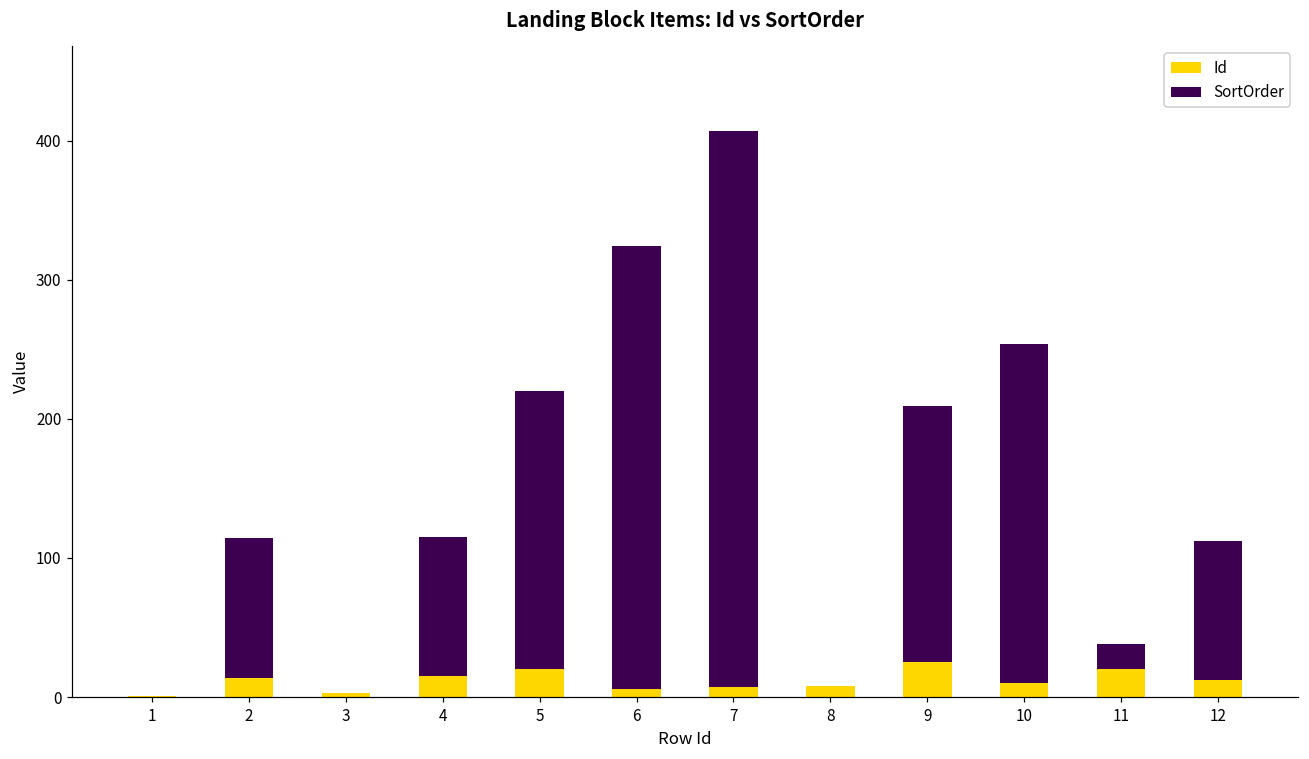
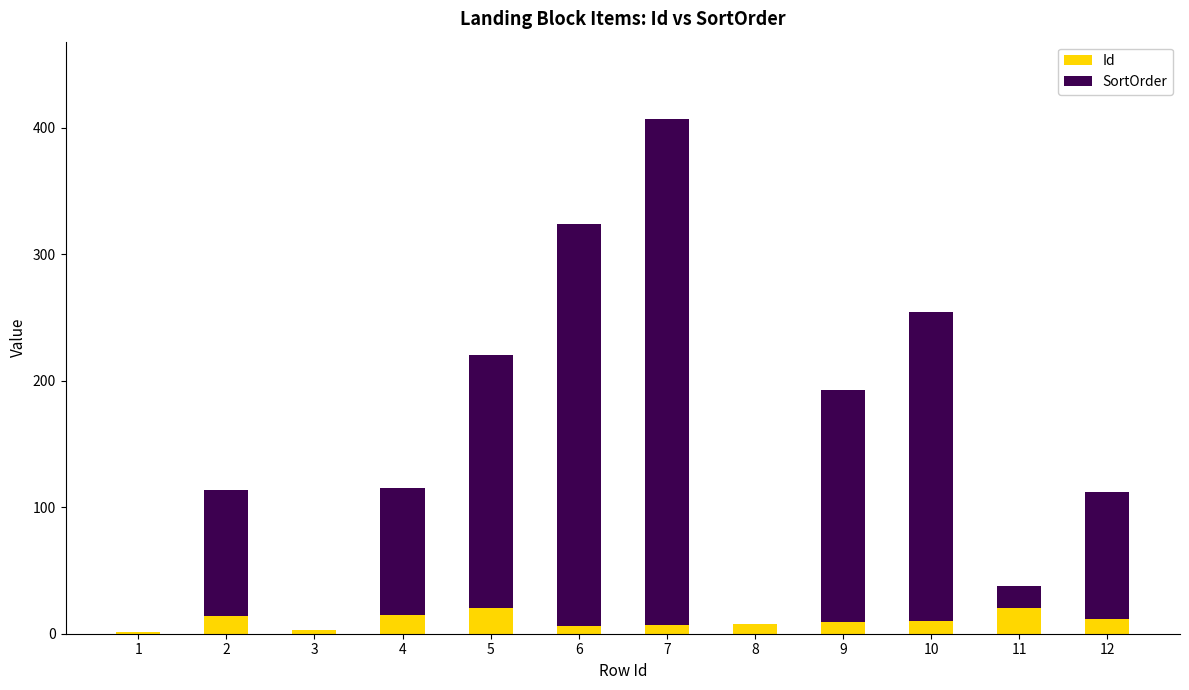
  {
    "Id": {
      "2": 14,
      "3": 3,
      "4": 15,
      "5": 20,
      "6": 6,
      "7": 7,
      "8": 8,
-     "9": 25,
+     "9": 9,
      "10": 10,
      "11": 20,
      "12": 12
    },
    "SortOrder": {
      "1": 0,
      "2": 100,
      "3": 0,
      "4": 100,
      "5": 200,
      "6": 318,
      "7": 400,
      "8": 0,
      "9": 184,
      "10": 244,
      "11": 18,
      "12": 100
    }
  }
